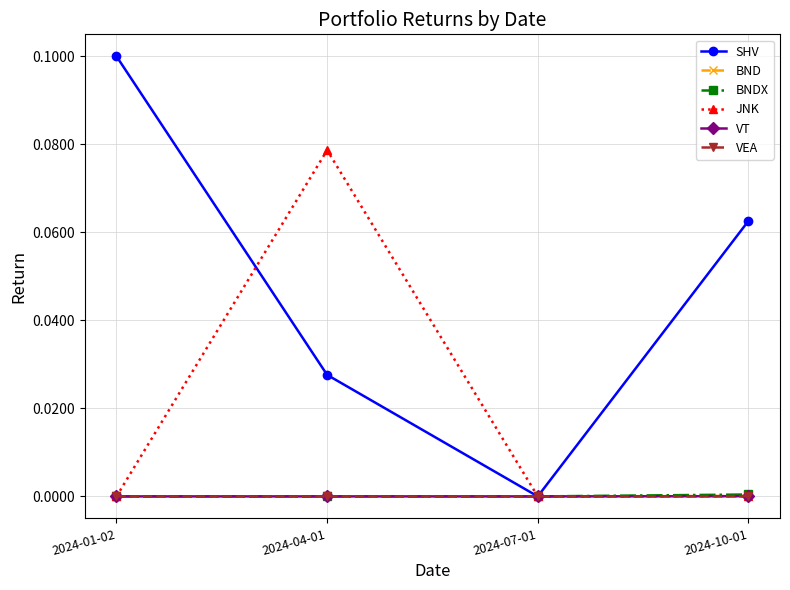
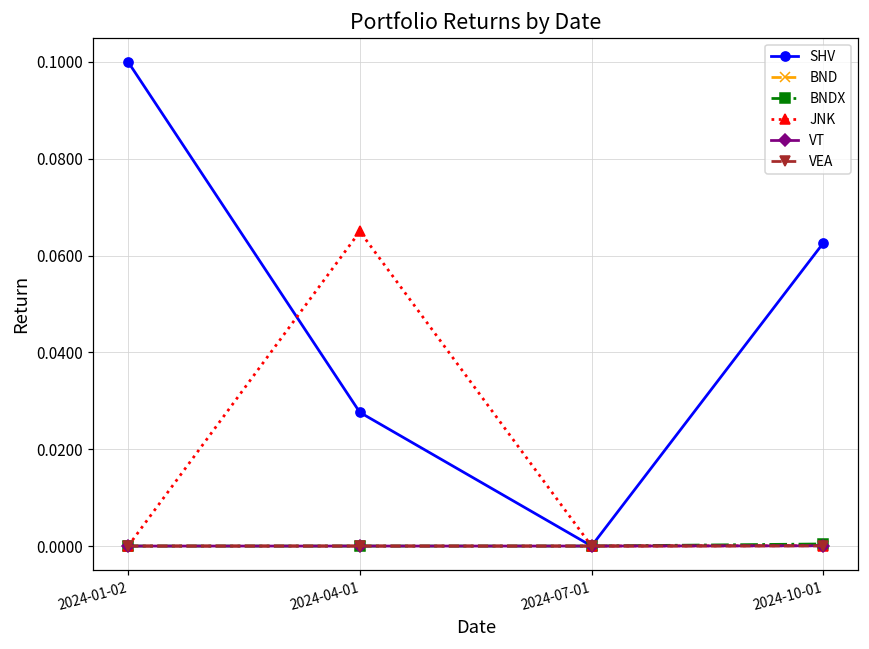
  {
    "SHV": {
      "2024-01-02": 0.100,
      "2024-04-01": 0.028,
      "2024-10-01": 0.063
    },
    "JNK": {
-     "2024-04-01": 0.079
+     "2024-04-01": 0.065
    }
  }
